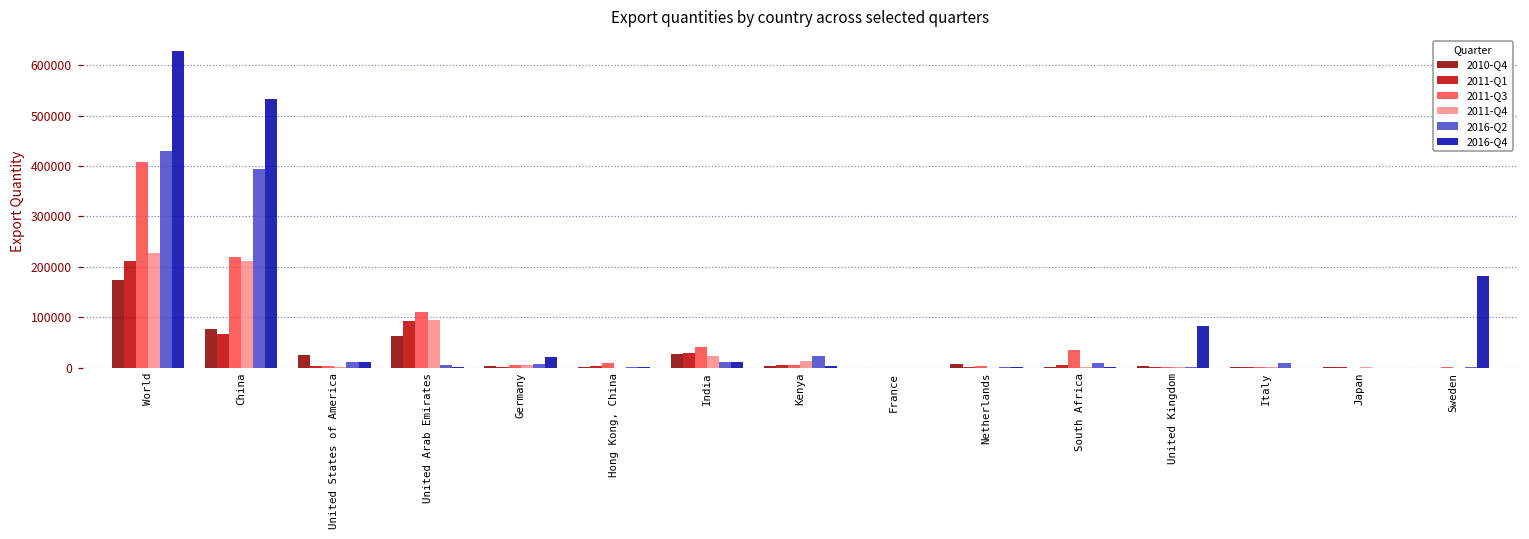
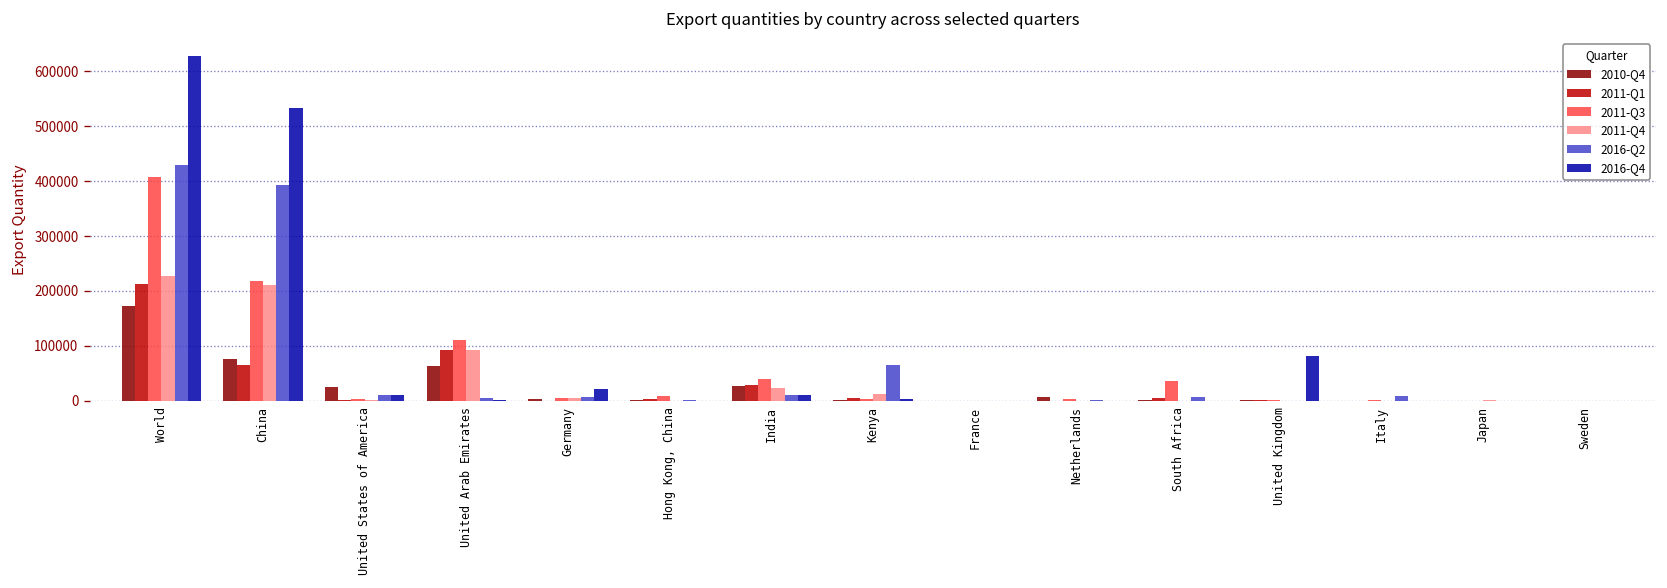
  {
    "2011-Q3": {
      "World": 410000,
      "China": 220000,
      "United Arab Emirates": 110000,
      "Hong Kong, China": 10000,
      "India": 40000,
      "France": 0,
      "South Africa": 40000,
      "Japan": 0
    },
    "2011-Q4": {
      "World": 230000,
      "China": 210000,
      "United Arab Emirates": 90000,
      "India": 20000,
      "Kenya": 10000,
      "France": 0
    },
    "2016-Q2": {
      "World": 430000,
      "China": 390000,
      "United States of America": 10000,
      "Germany": 10000,
      "India": 10000,
-     "Kenya": 20000,
+     "Kenya": 70000,
      "France": 0,
      "South Africa": 10000,
      "Italy": 10000,
      "Japan": 0
    },
    "2016-Q4": {
      "World": 630000,
      "China": 530000,
      "United States of America": 10000,
      "Germany": 20000,
      "India": 10000,
      "United Kingdom": 80000,
      "Japan": 0,
-     "Sweden": 180000
+     "Sweden": 0
    }
  }
